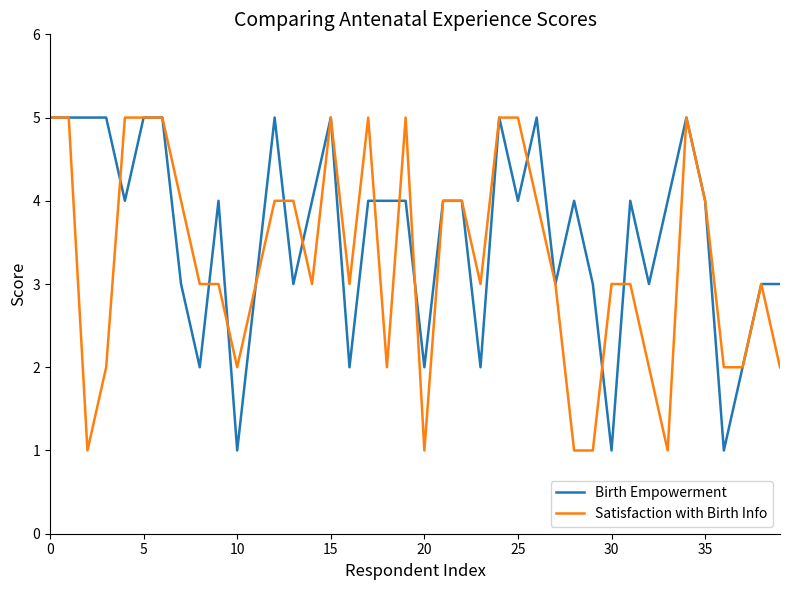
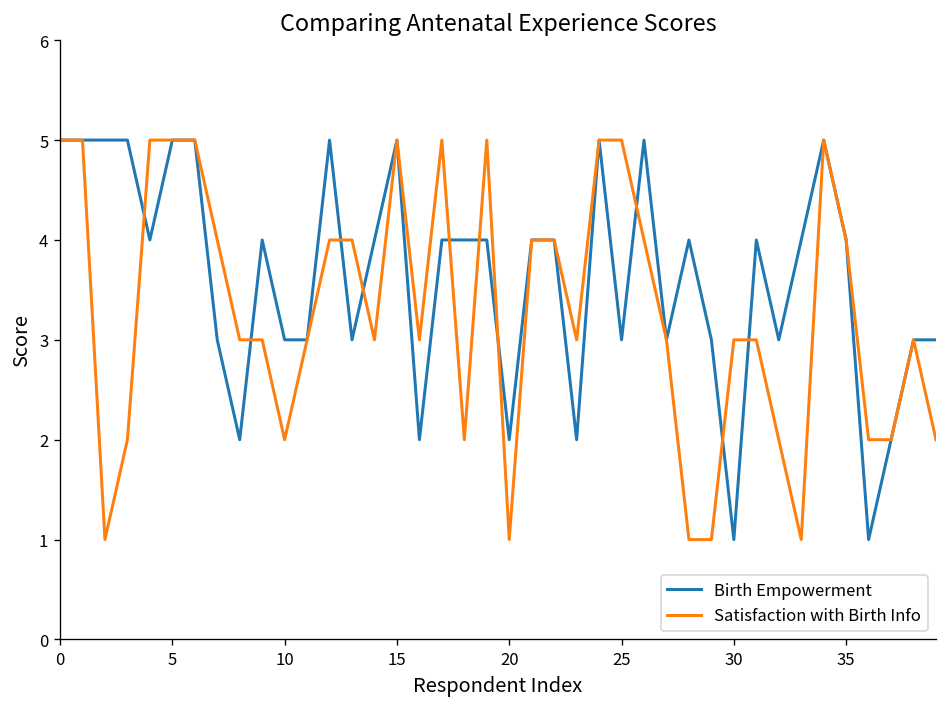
  {
    "Birth Empowerment": {
-     "10": 1,
+     "10": 3,
      "20": 2,
-     "25": 4,
+     "25": 3,
      "30": 1
    },
    "Satisfaction with Birth Info": {
      "10": 2,
      "20": 1,
      "25": 5,
      "30": 3
    }
  }
